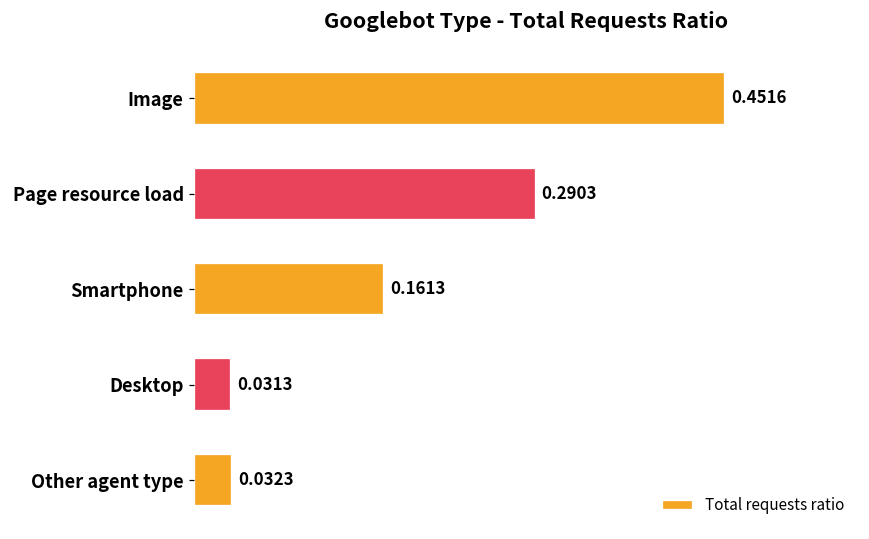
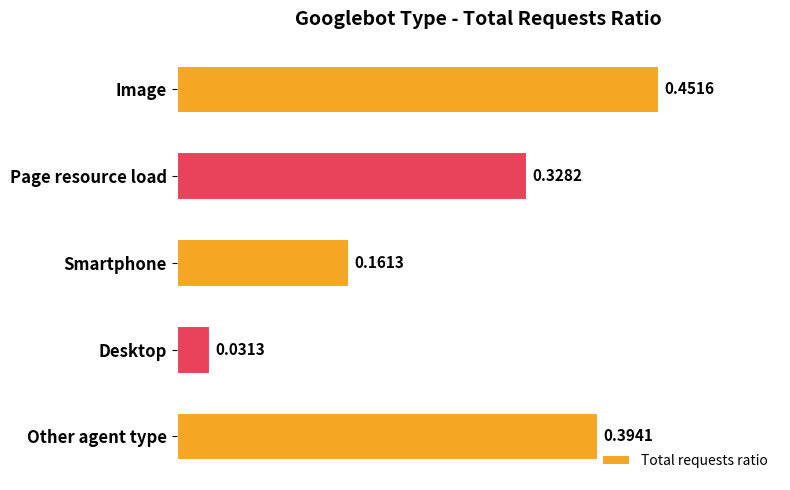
  {
    "Image": 0.4516,
-   "Page resource load": 0.2903,
+   "Page resource load": 0.3282,
    "Smartphone": 0.1613,
    "Desktop": 0.0313,
-   "Other agent type": 0.0323
+   "Other agent type": 0.3941
  }
